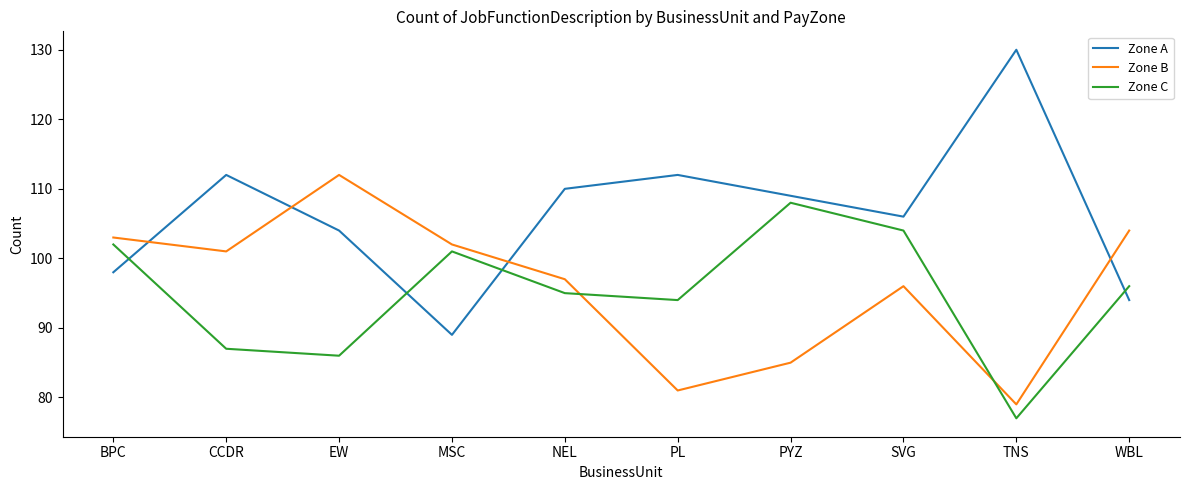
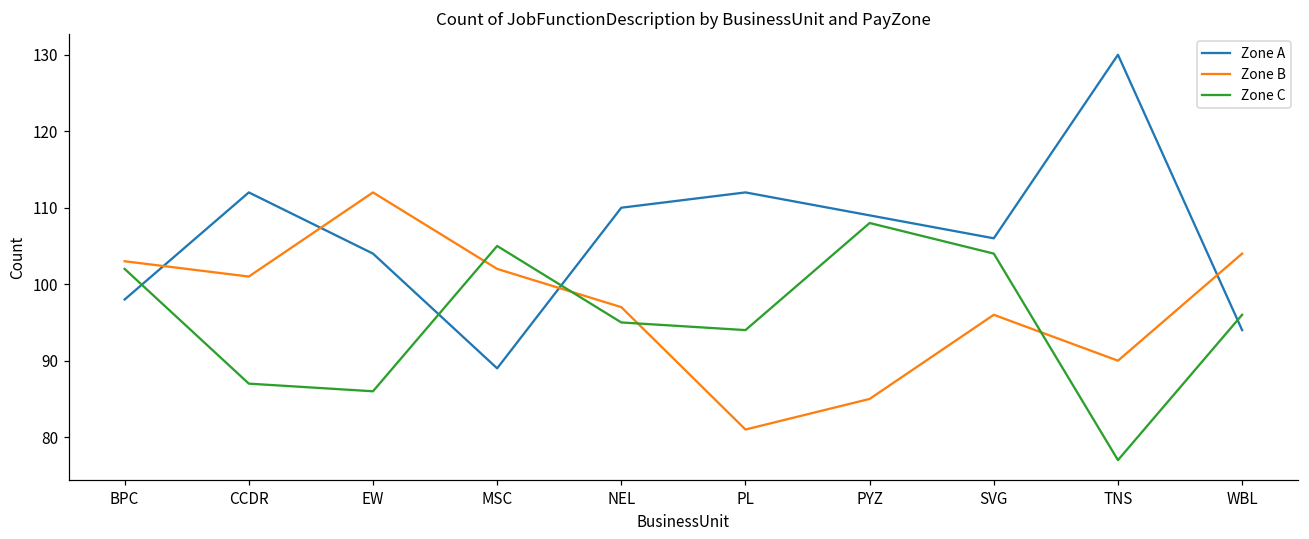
  {
    "Zone A": {
      "BPC": 98,
      "CCDR": 112,
      "EW": 104,
      "MSC": 89,
      "NEL": 110,
      "PL": 112,
      "PYZ": 109,
      "SVG": 106,
      "TNS": 130,
      "WBL": 94
    },
    "Zone B": {
      "BPC": 103,
      "CCDR": 101,
      "EW": 112,
      "MSC": 102,
      "NEL": 97,
      "PL": 81,
      "PYZ": 85,
      "SVG": 96,
-     "TNS": 79,
+     "TNS": 90,
      "WBL": 104
    },
    "Zone C": {
      "BPC": 102,
      "CCDR": 87,
      "EW": 86,
-     "MSC": 101,
+     "MSC": 105,
      "NEL": 95,
      "PL": 94,
      "PYZ": 108,
      "SVG": 104,
      "TNS": 77,
      "WBL": 96
    }
  }
